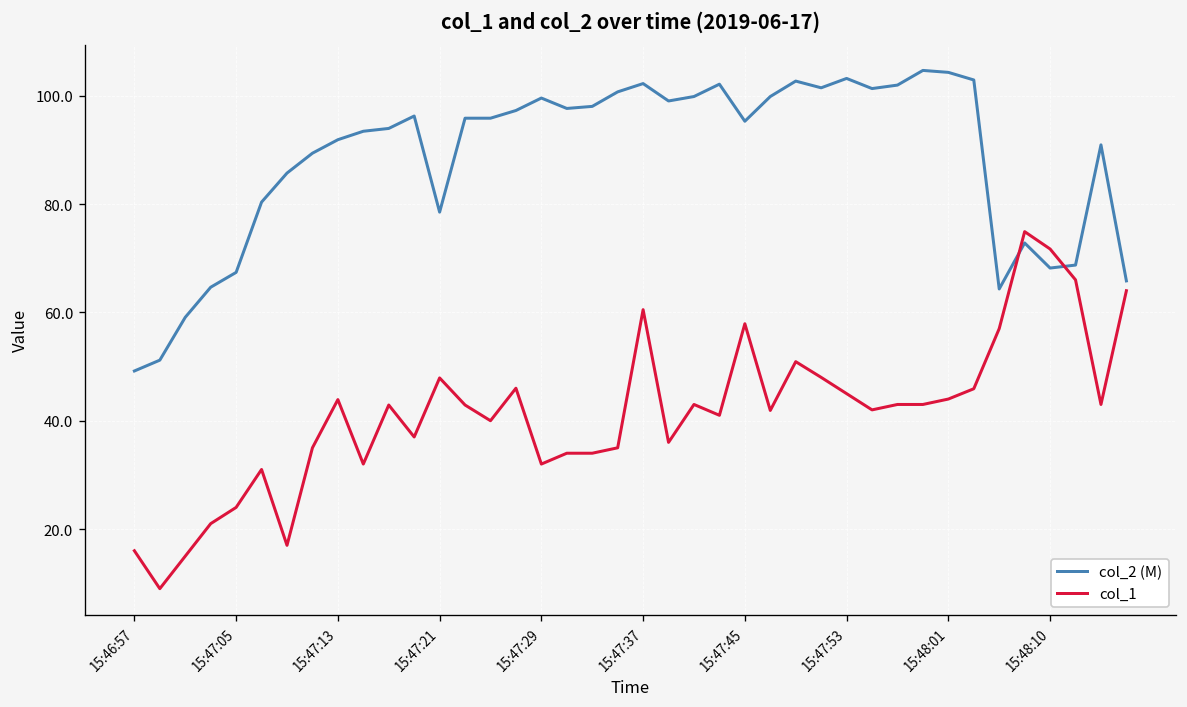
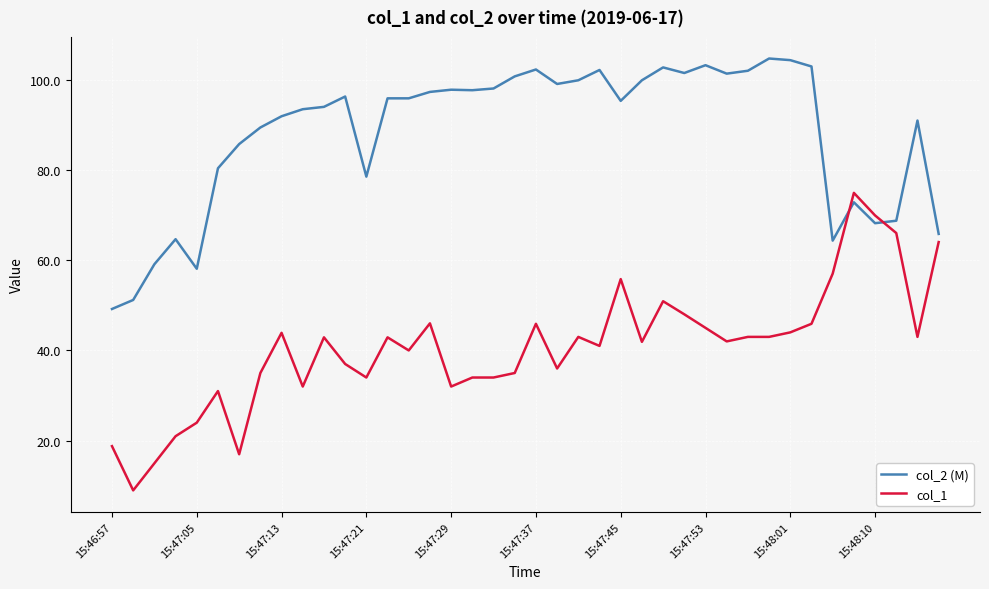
  {
    "col_2 (M)": {
      "15:46:57": 49,
-     "15:47:05": 67,
+     "15:47:05": 58,
      "15:47:13": 92,
      "15:47:21": 79,
-     "15:47:29": 100,
+     "15:47:29": 98,
      "15:47:37": 102,
      "15:47:45": 95,
      "15:47:53": 103,
      "15:48:01": 104,
      "15:48:10": 68
    },
    "col_1": {
-     "15:46:57": 16,
+     "15:46:57": 19,
      "15:47:05": 24,
      "15:47:13": 44,
-     "15:47:21": 48,
+     "15:47:21": 34,
      "15:47:29": 32,
-     "15:47:37": 61,
-     "15:47:45": 58,
+     "15:47:37": 46,
+     "15:47:45": 56,
      "15:47:53": 45,
      "15:48:01": 44,
-     "15:48:10": 72
+     "15:48:10": 70
    }
  }
